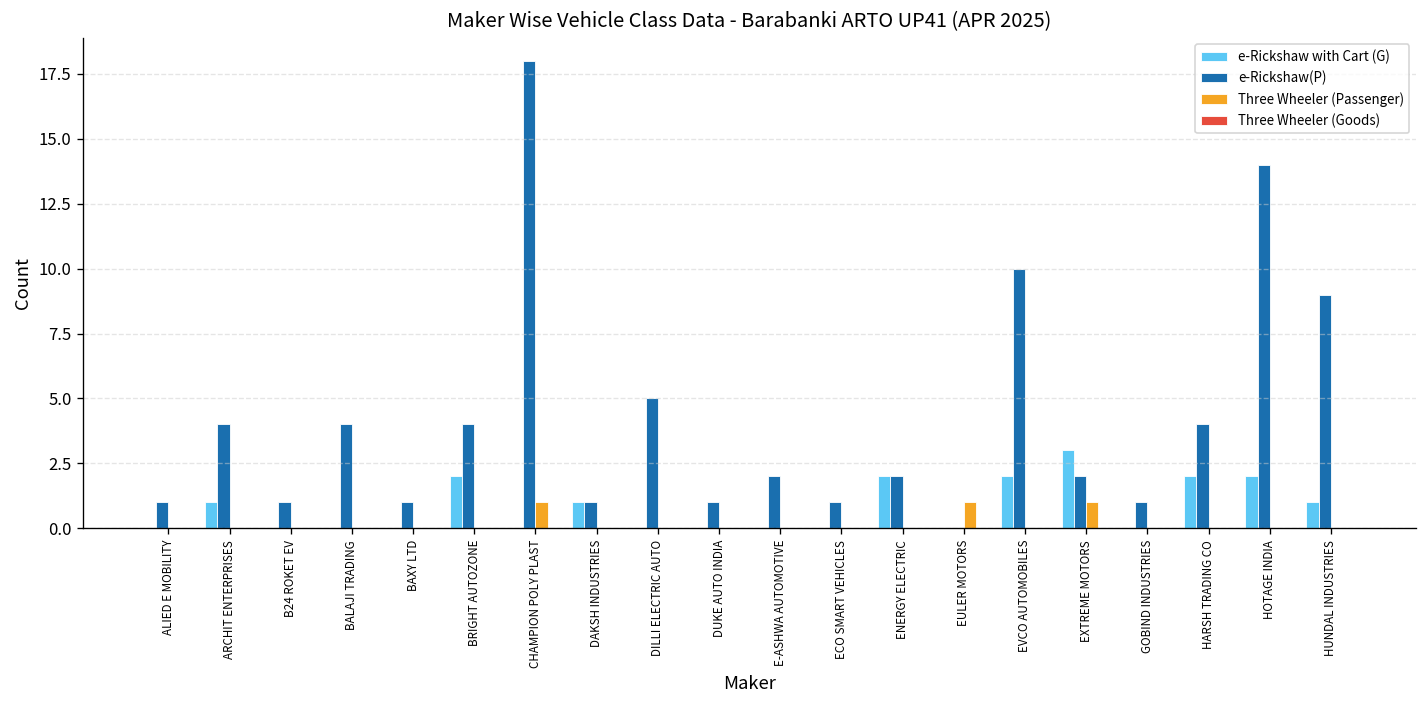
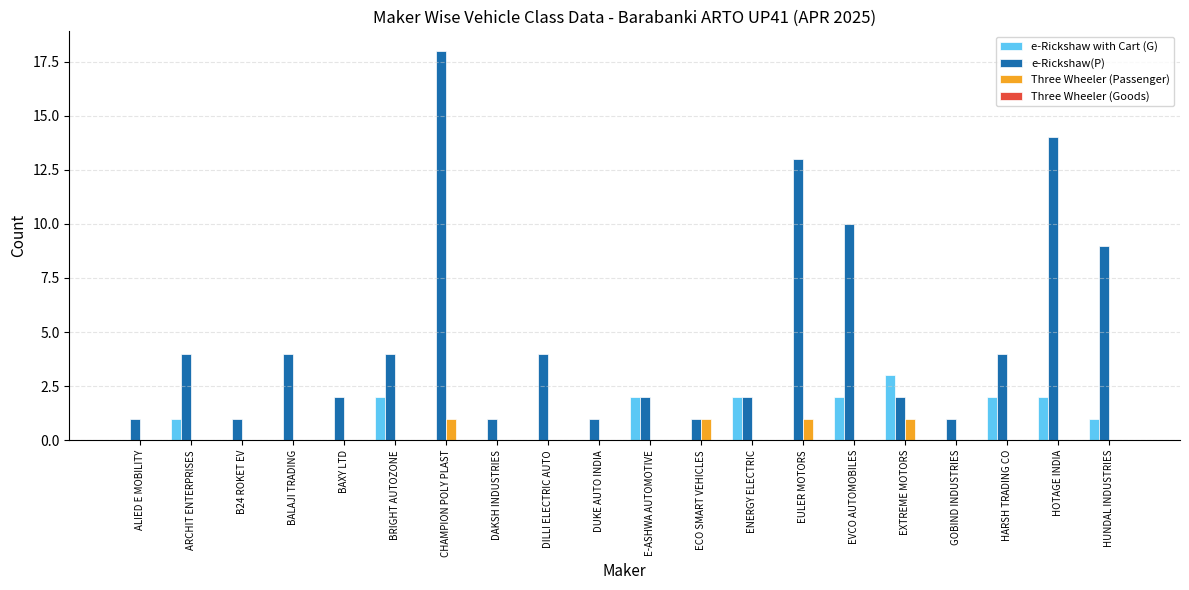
  {
    "e-Rickshaw with Cart (G)": {
      "ALIED E MOBILITY": 0,
      "ARCHIT ENTERPRISES": 1,
      "B24 ROKET EV": 0,
      "BALAJI TRADING": 0,
      "BAXY LTD": 0,
      "BRIGHT AUTOZONE": 2,
      "CHAMPION POLY PLAST": 0,
-     "DAKSH INDUSTRIES": 1,
+     "DAKSH INDUSTRIES": 0,
      "DILLI ELECTRIC AUTO": 0,
      "DUKE AUTO INDIA": 0,
-     "E-ASHWA AUTOMOTIVE": 0,
+     "E-ASHWA AUTOMOTIVE": 2,
      "ECO SMART VEHICLES": 0,
      "ENERGY ELECTRIC": 2,
      "EULER MOTORS": 0,
      "EVCO AUTOMOBILES": 2,
      "EXTREME MOTORS": 3,
      "GOBIND INDUSTRIES": 0,
      "HARSH TRADING CO": 2,
      "HOTAGE INDIA": 2,
      "HUNDAL INDUSTRIES": 1
    },
    "e-Rickshaw(P)": {
      "ALIED E MOBILITY": 1,
      "ARCHIT ENTERPRISES": 4,
      "B24 ROKET EV": 1,
      "BALAJI TRADING": 4,
-     "BAXY LTD": 1,
+     "BAXY LTD": 2,
      "BRIGHT AUTOZONE": 4,
      "CHAMPION POLY PLAST": 18,
      "DAKSH INDUSTRIES": 1,
-     "DILLI ELECTRIC AUTO": 5,
+     "DILLI ELECTRIC AUTO": 4,
      "DUKE AUTO INDIA": 1,
      "E-ASHWA AUTOMOTIVE": 2,
      "ECO SMART VEHICLES": 1,
      "ENERGY ELECTRIC": 2,
-     "EULER MOTORS": 0,
+     "EULER MOTORS": 13,
      "EVCO AUTOMOBILES": 10,
      "EXTREME MOTORS": 2,
      "GOBIND INDUSTRIES": 1,
      "HARSH TRADING CO": 4,
      "HOTAGE INDIA": 14,
      "HUNDAL INDUSTRIES": 9
    },
    "Three Wheeler (Passenger)": {
      "ALIED E MOBILITY": 0,
      "ARCHIT ENTERPRISES": 0,
      "B24 ROKET EV": 0,
      "BALAJI TRADING": 0,
      "BAXY LTD": 0,
      "BRIGHT AUTOZONE": 0,
      "CHAMPION POLY PLAST": 1,
      "DAKSH INDUSTRIES": 0,
      "DILLI ELECTRIC AUTO": 0,
      "DUKE AUTO INDIA": 0,
      "E-ASHWA AUTOMOTIVE": 0,
-     "ECO SMART VEHICLES": 0,
+     "ECO SMART VEHICLES": 1,
      "ENERGY ELECTRIC": 0,
      "EULER MOTORS": 1,
      "EVCO AUTOMOBILES": 0,
      "EXTREME MOTORS": 1,
      "GOBIND INDUSTRIES": 0,
      "HARSH TRADING CO": 0,
      "HOTAGE INDIA": 0,
      "HUNDAL INDUSTRIES": 0
    },
    "Three Wheeler (Goods)": {
      "ALIED E MOBILITY": 0,
      "ARCHIT ENTERPRISES": 0,
      "B24 ROKET EV": 0,
      "BALAJI TRADING": 0,
      "BAXY LTD": 0,
      "BRIGHT AUTOZONE": 0,
      "CHAMPION POLY PLAST": 0,
      "DAKSH INDUSTRIES": 0,
      "DILLI ELECTRIC AUTO": 0,
      "DUKE AUTO INDIA": 0,
      "E-ASHWA AUTOMOTIVE": 0,
      "ECO SMART VEHICLES": 0,
      "ENERGY ELECTRIC": 0,
      "EULER MOTORS": 0,
      "EVCO AUTOMOBILES": 0,
      "EXTREME MOTORS": 0,
      "GOBIND INDUSTRIES": 0,
      "HARSH TRADING CO": 0,
      "HOTAGE INDIA": 0,
      "HUNDAL INDUSTRIES": 0
    }
  }
